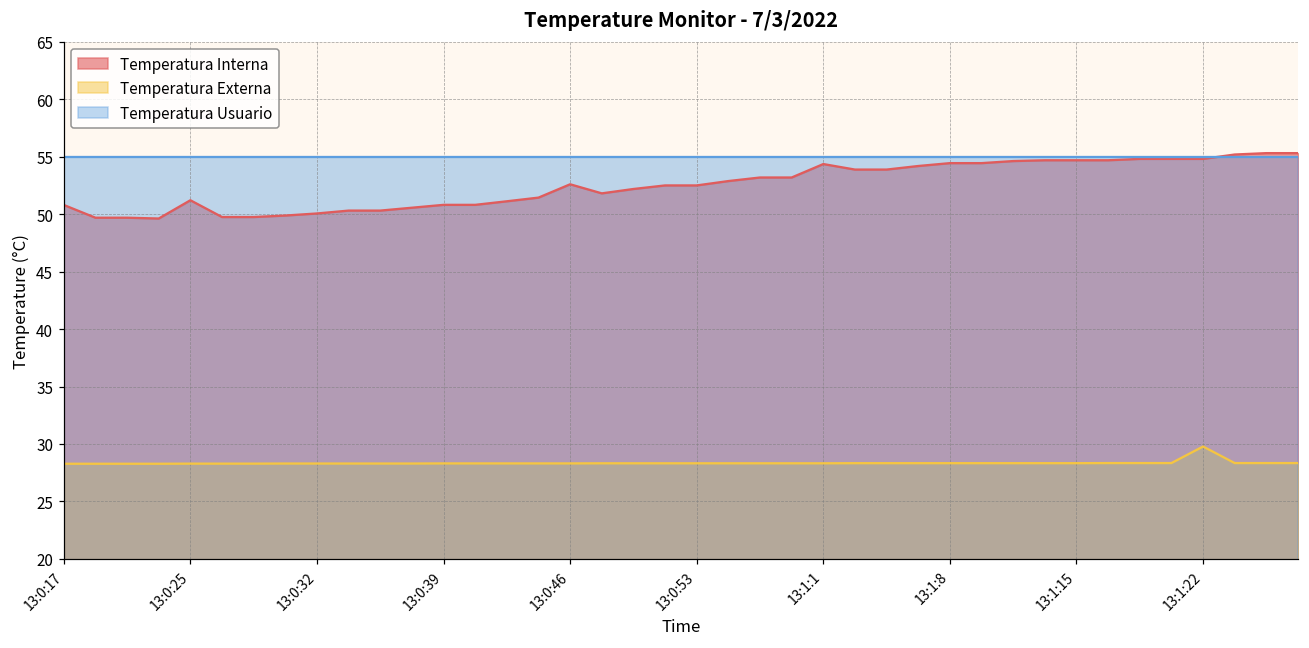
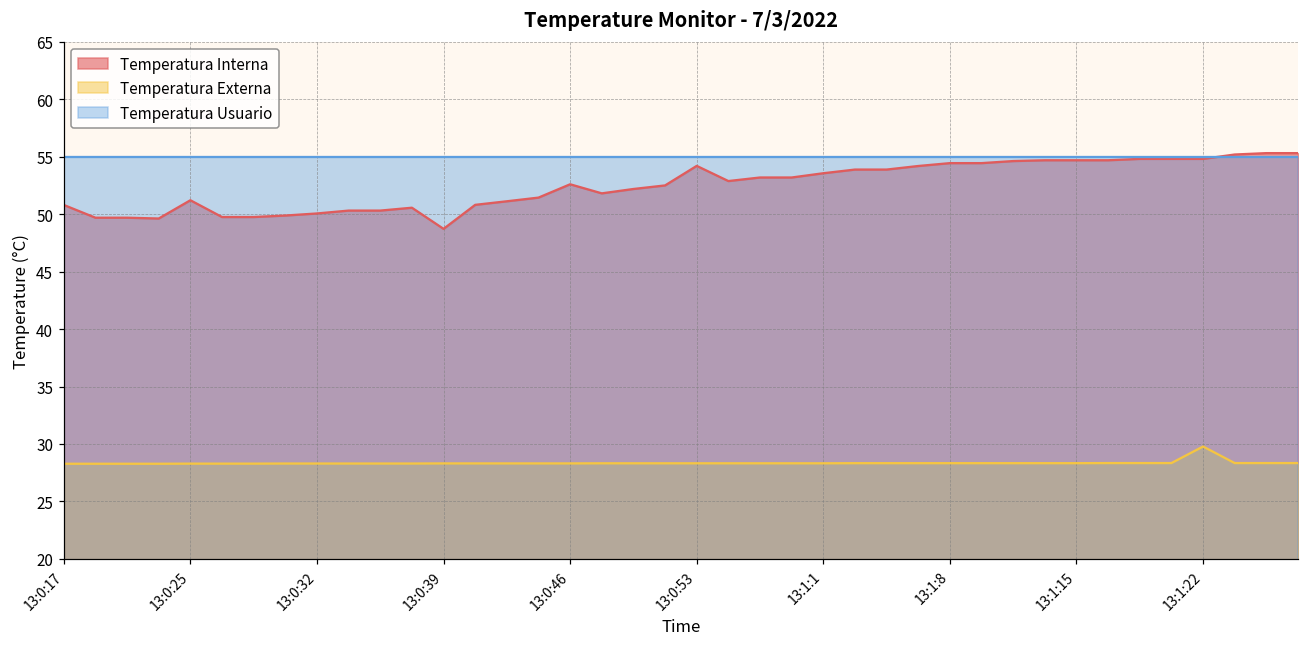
  {
    "Temperatura Interna": {
      "13:0:17": 50.8,
      "13:0:25": 51.2,
      "13:0:32": 50.1,
-     "13:0:39": 50.8,
+     "13:0:39": 48.7,
      "13:0:46": 52.6,
-     "13:0:53": 52.5,
-     "13:1:1": 54.4,
+     "13:0:53": 54.2,
+     "13:1:1": 53.6,
      "13:1:8": 54.4,
      "13:1:15": 54.7
    },
    "Temperatura Externa": {
      "13:0:17": 28.3,
      "13:0:25": 28.3,
      "13:0:32": 28.3,
      "13:0:39": 28.3,
      "13:0:46": 28.3,
      "13:0:53": 28.3,
      "13:1:1": 28.3,
      "13:1:8": 28.3,
      "13:1:15": 28.3,
      "13:1:22": 29.8
    },
    "Temperatura Usuario": {
      "13:0:17": 55.0,
      "13:0:25": 55.0,
      "13:0:32": 55.0,
      "13:0:39": 55.0,
      "13:0:46": 55.0,
      "13:0:53": 55.0,
      "13:1:1": 55.0,
      "13:1:8": 55.0,
      "13:1:15": 55.0
    }
  }
